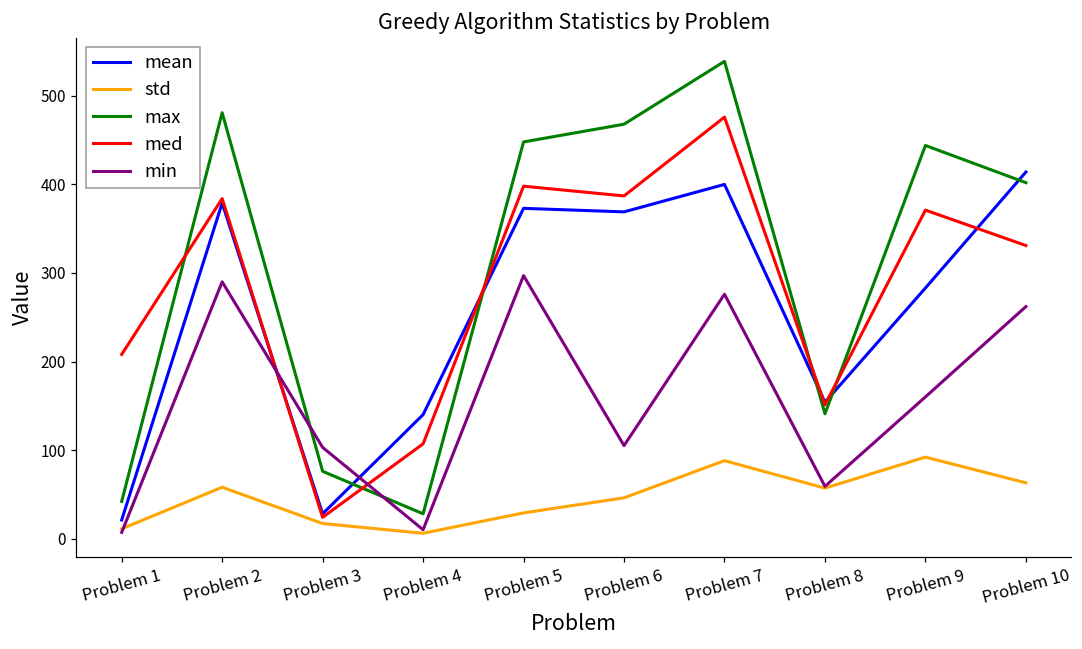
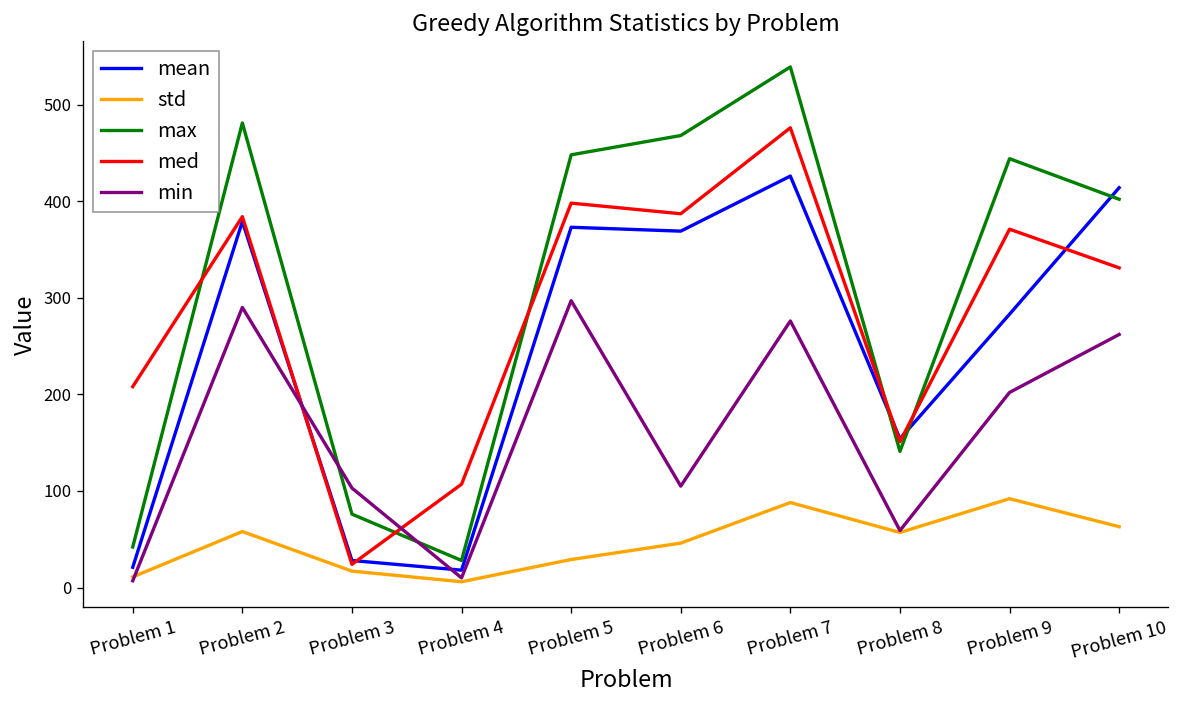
  {
    "mean": {
      "Problem 1": 20,
      "Problem 2": 380,
      "Problem 3": 30,
-     "Problem 4": 140,
+     "Problem 4": 20,
      "Problem 5": 370,
      "Problem 6": 370,
-     "Problem 7": 400,
+     "Problem 7": 430,
      "Problem 9": 280,
      "Problem 10": 410
    },
    "std": {
      "Problem 1": 10,
      "Problem 2": 60,
      "Problem 3": 20,
      "Problem 4": 10,
      "Problem 5": 30,
      "Problem 6": 50,
      "Problem 7": 90,
      "Problem 9": 90,
      "Problem 10": 60
    },
    "max": {
      "Problem 1": 40,
      "Problem 2": 480,
      "Problem 3": 80,
      "Problem 4": 30,
      "Problem 5": 450,
      "Problem 6": 470,
      "Problem 7": 540,
      "Problem 8": 140,
      "Problem 9": 440,
      "Problem 10": 400
    },
    "med": {
      "Problem 1": 210,
      "Problem 2": 380,
      "Problem 3": 20,
      "Problem 4": 110,
      "Problem 5": 400,
      "Problem 6": 390,
      "Problem 7": 480,
      "Problem 9": 370,
      "Problem 10": 330
    },
    "min": {
      "Problem 1": 10,
      "Problem 2": 290,
      "Problem 3": 100,
      "Problem 4": 10,
      "Problem 5": 300,
      "Problem 6": 110,
      "Problem 7": 280,
-     "Problem 9": 160,
+     "Problem 9": 200,
      "Problem 10": 260
    }
  }
